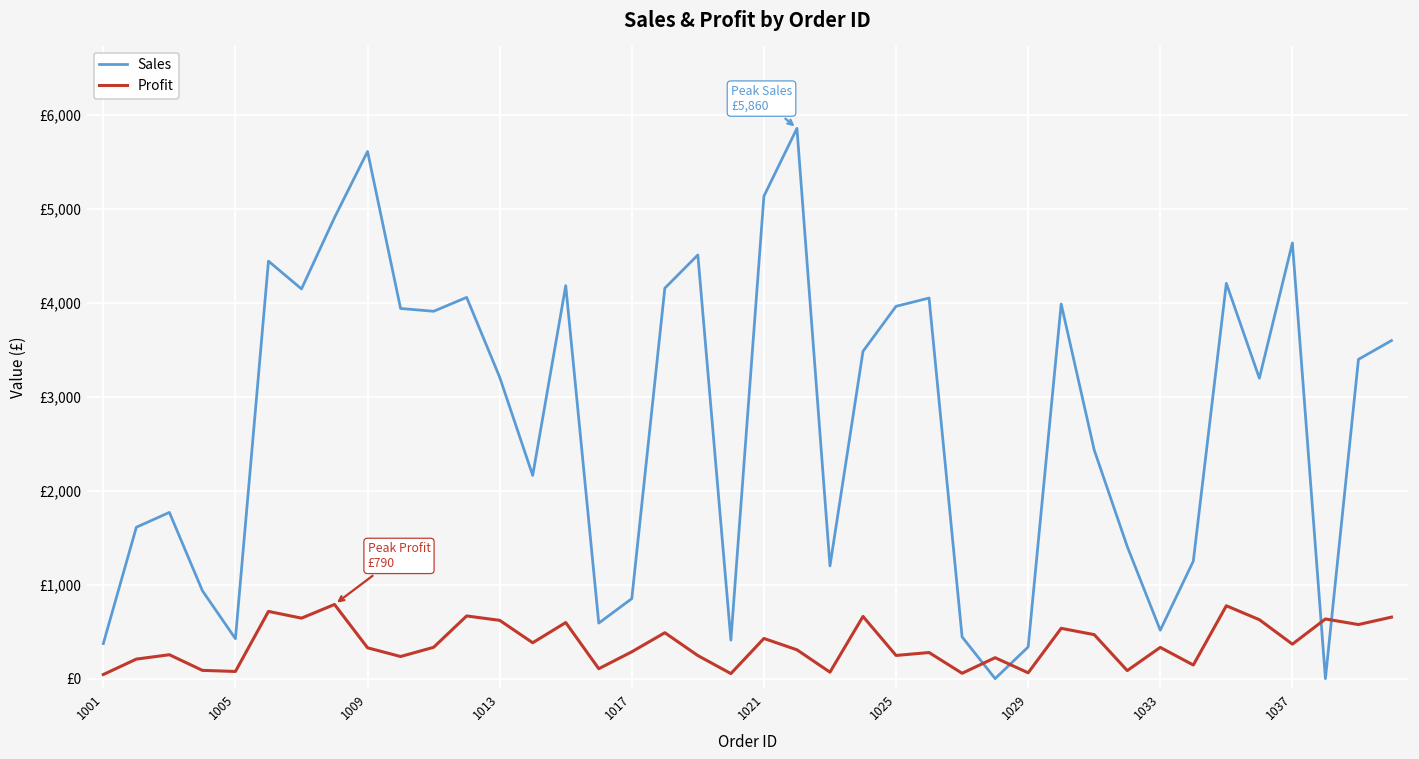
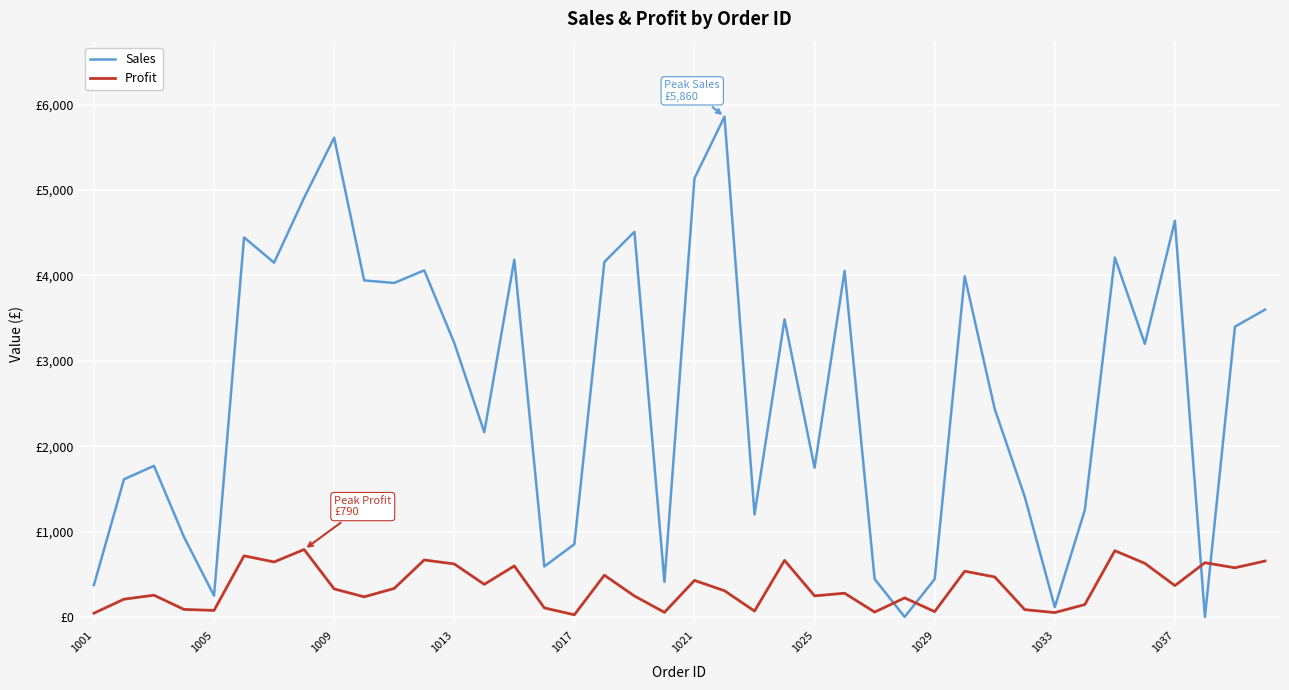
  {
    "Sales": {
      "1001": "£400",
-     "1005": "£400",
+     "1005": "£200",
      "1009": "£5,600",
      "1013": "£3,200",
      "1017": "£900",
      "1021": "£5,100",
-     "1025": "£4,000",
-     "1029": "£300",
-     "1033": "£500",
+     "1025": "£1,700",
+     "1029": "£400",
+     "1033": "£100",
      "1037": "£4,600"
    },
    "Profit": {
      "1001": "£0",
      "1005": "£100",
      "1009": "£300",
      "1013": "£600",
-     "1017": "£300",
+     "1017": "£0",
      "1021": "£400",
      "1025": "£200",
      "1029": "£100",
-     "1033": "£300",
+     "1033": "£100",
      "1037": "£400"
    }
  }
